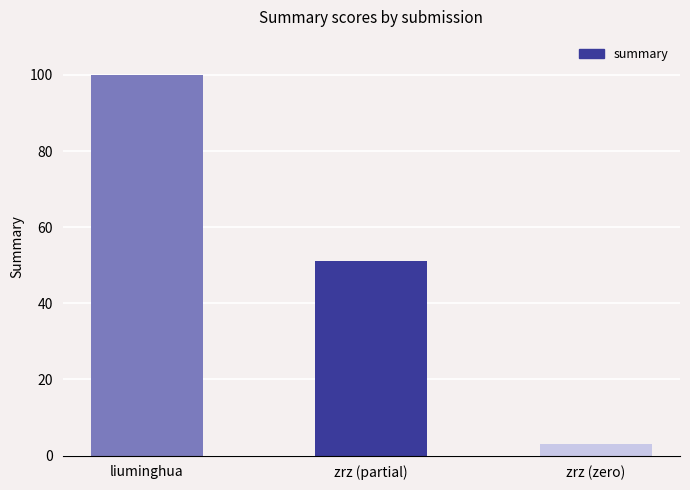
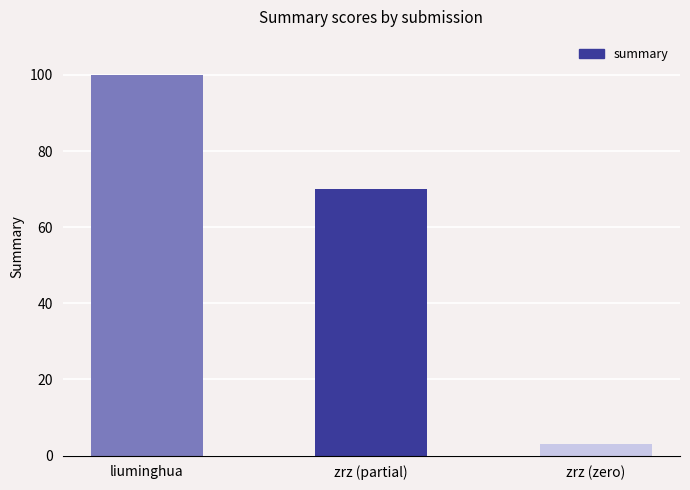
  {
    "liuminghua": 100,
-   "zrz (partial)": 51,
+   "zrz (partial)": 70,
    "zrz (zero)": 3
  }
